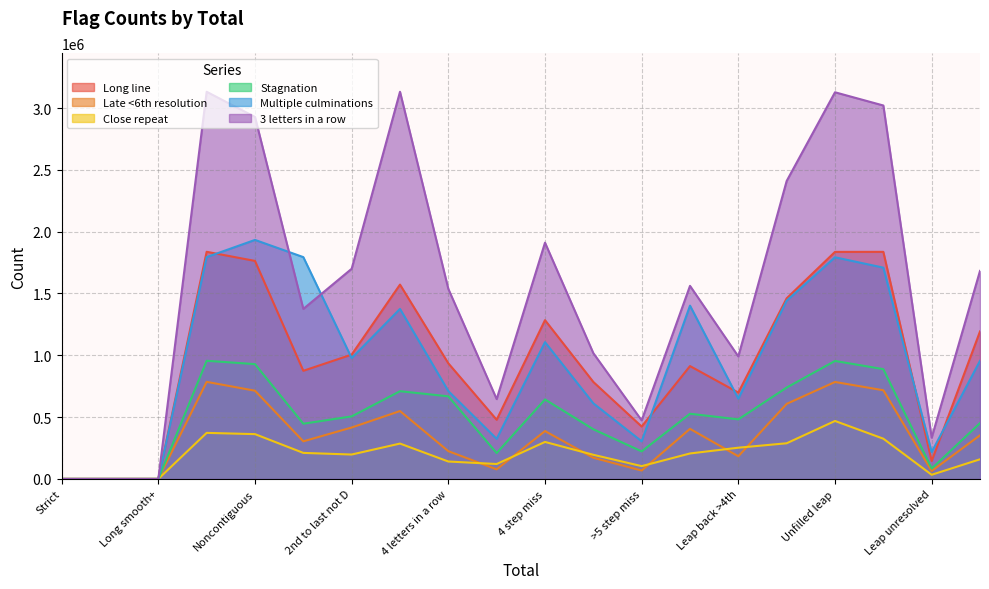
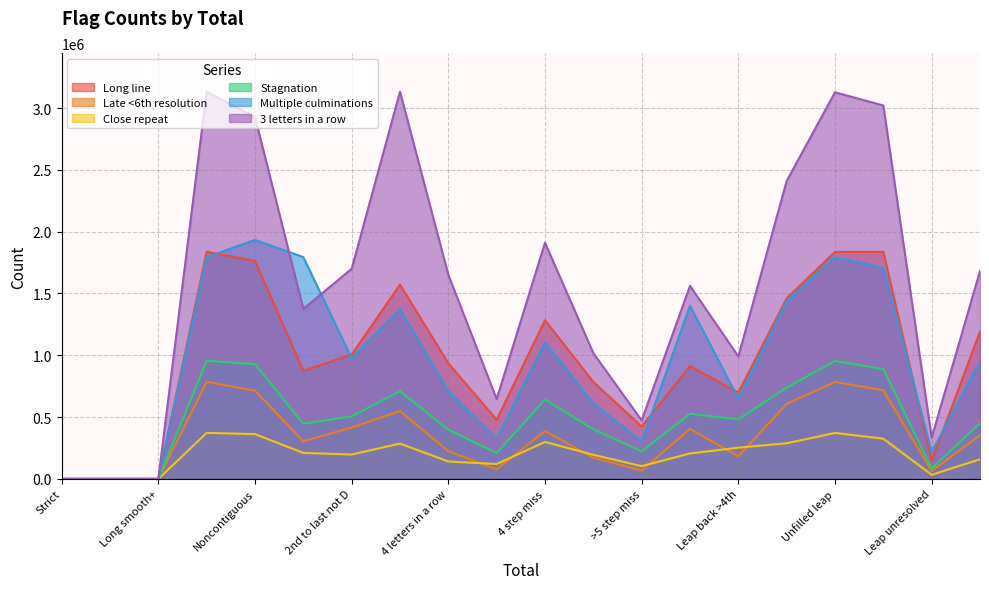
  {
    "Close repeat": {
      "Noncontiguous": 360000,
      "2nd to last not D": 200000,
      "4 letters in a row": 140000,
      "4 step miss": 300000,
      ">5 step miss": 100000,
      "Leap back >4th": 250000,
-     "Unfilled leap": 470000,
+     "Unfilled leap": 370000,
      "Leap unresolved": 30000
    },
    "Stagnation": {
      "Noncontiguous": 930000,
      "2nd to last not D": 510000,
-     "4 letters in a row": 670000,
+     "4 letters in a row": 400000,
      "4 step miss": 640000,
      ">5 step miss": 220000,
      "Leap back >4th": 480000,
      "Unfilled leap": 950000
    },
    "Multiple culminations": {
      "Noncontiguous": 1930000,
      "2nd to last not D": 980000,
      "4 letters in a row": 710000,
      "4 step miss": 1110000,
      ">5 step miss": 300000,
      "Leap back >4th": 650000,
      "Unfilled leap": 1790000,
      "Leap unresolved": 220000
    },
    "3 letters in a row": {
      "2nd to last not D": 1700000,
-     "4 letters in a row": 1540000,
+     "4 letters in a row": 1650000,
      "4 step miss": 1910000,
      ">5 step miss": 470000,
      "Leap back >4th": 990000,
      "Unfilled leap": 3130000,
      "Leap unresolved": 330000
    }
  }
